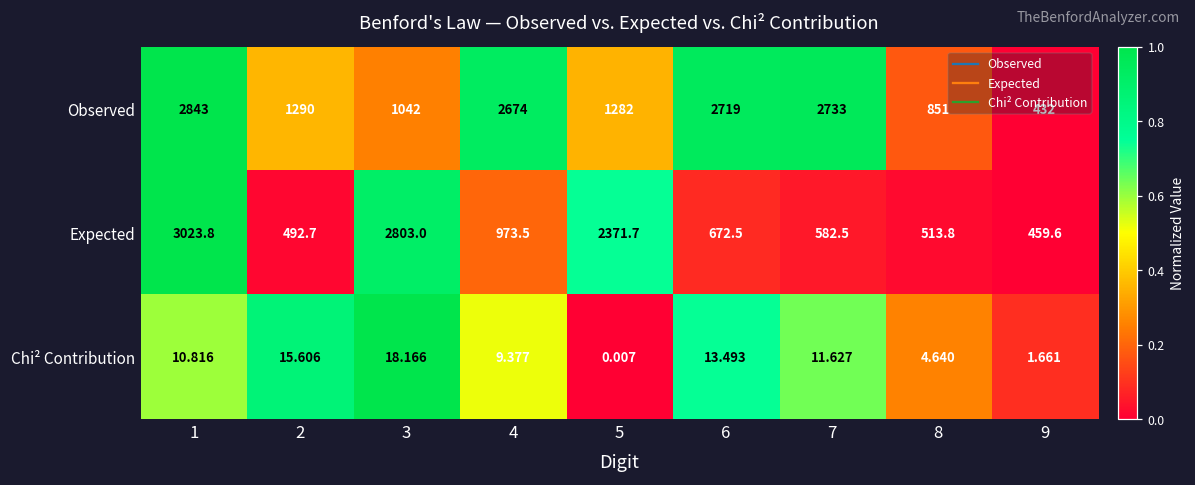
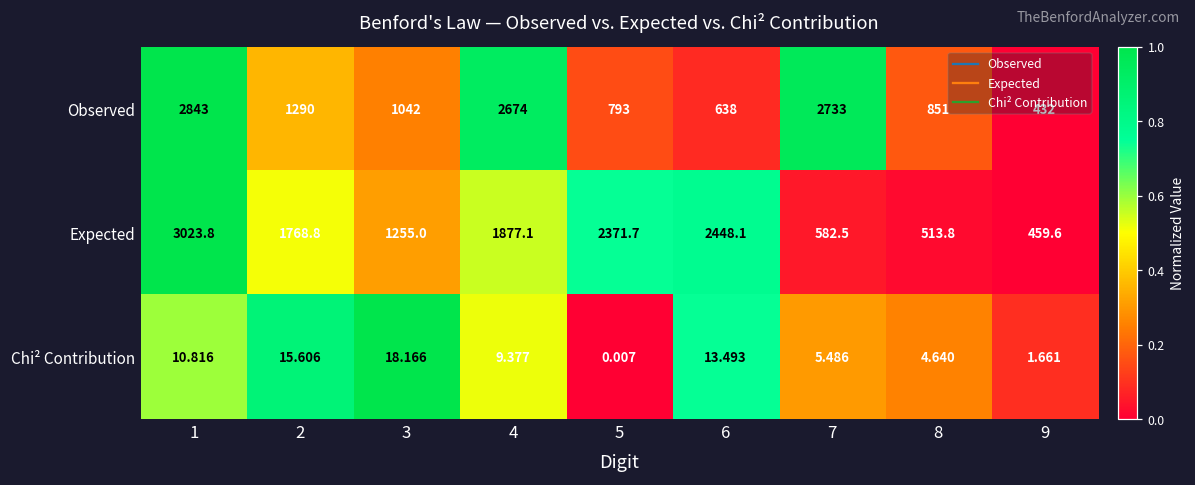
  {
    "Observed": {
      "1": 2843,
      "2": 1290,
      "3": 1042,
      "4": 2674,
-     "5": 1282,
-     "6": 2719,
+     "5": 793,
+     "6": 638,
      "7": 2733
    },
    "Expected": {
      "1": 3023.8,
-     "2": 492.7,
-     "3": 2803.0,
-     "4": 973.5,
+     "2": 1768.8,
+     "3": 1255.0,
+     "4": 1877.1,
      "5": 2371.7,
-     "6": 672.5,
+     "6": 2448.1,
      "7": 582.5,
      "8": 513.8,
      "9": 459.6
    },
    "Chi² Contribution": {
      "1": 10.816,
      "2": 15.606,
      "3": 18.166,
      "4": 9.377,
      "5": 0.007,
      "6": 13.493,
-     "7": 11.627,
+     "7": 5.486,
      "8": 4.640,
      "9": 1.661
    }
  }
